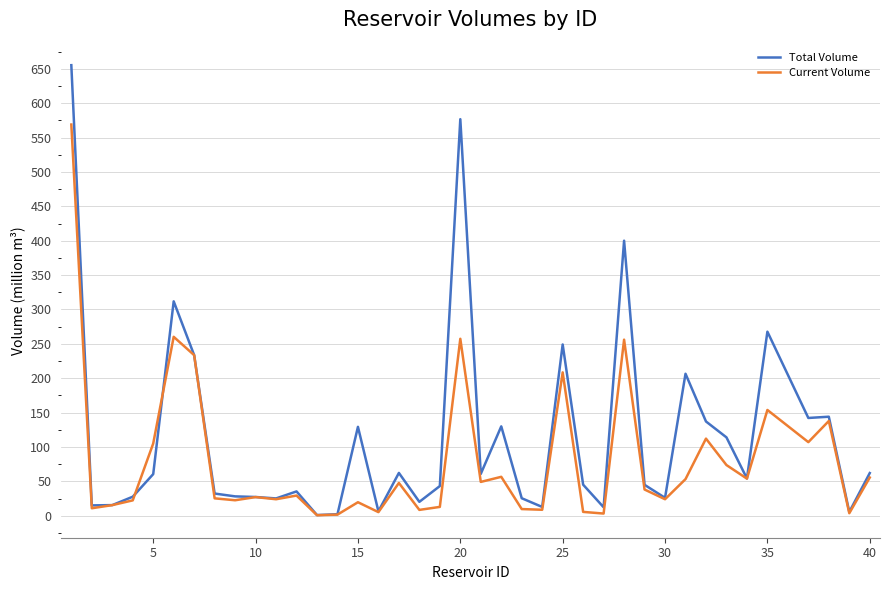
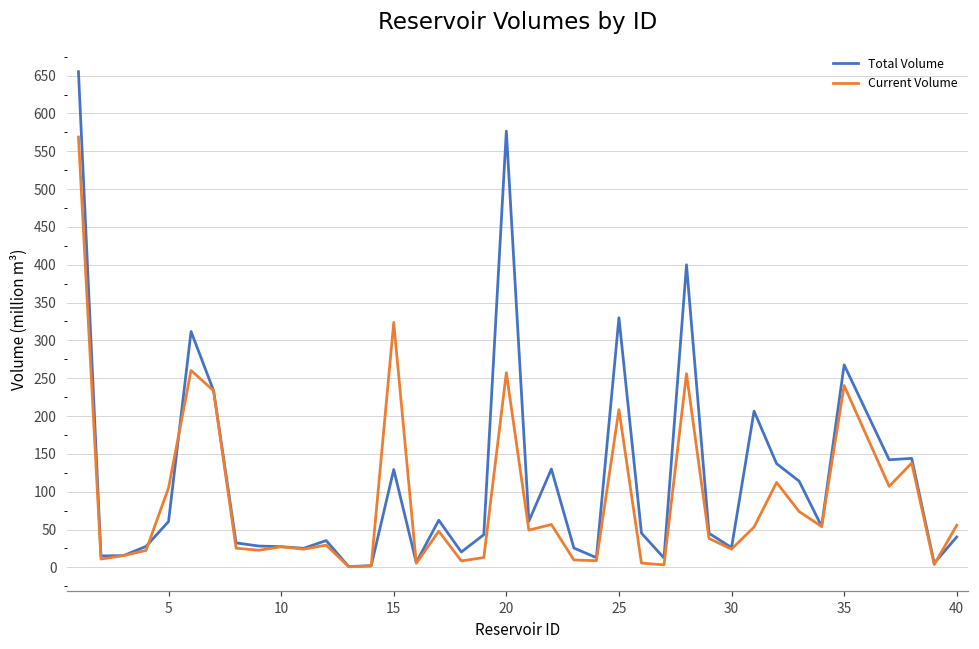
  {
    "Total Volume": {
      "5": 60,
      "15": 130,
      "20": 580,
-     "25": 250,
+     "25": 330,
      "35": 270,
-     "40": 60
+     "40": 40
    },
    "Current Volume": {
      "5": 110,
-     "15": 20,
+     "15": 320,
      "20": 260,
      "25": 210,
-     "35": 150,
+     "35": 240,
      "40": 60
    }
  }
